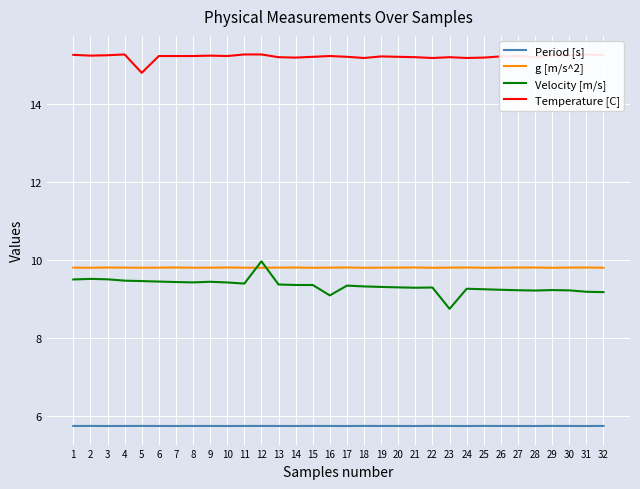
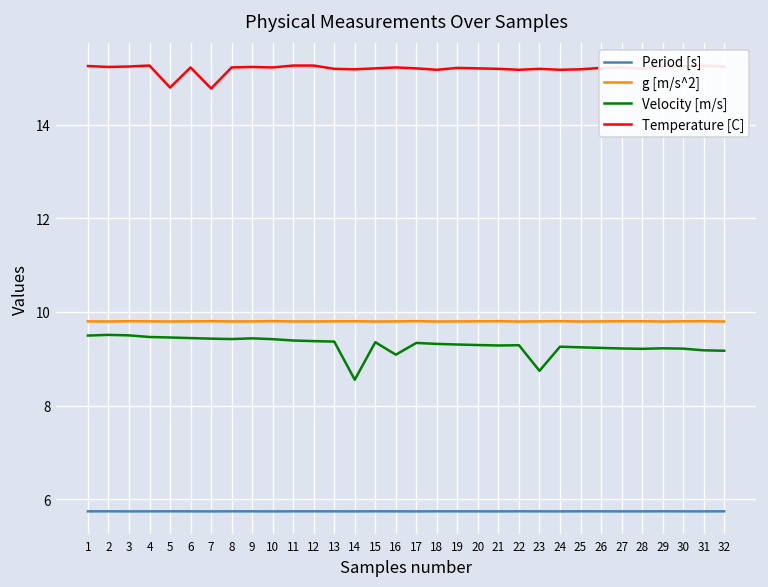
  {
    "Period [s]": {
      "1": 5.7,
      "2": 5.7,
      "3": 5.7,
      "4": 5.7,
      "5": 5.7,
      "6": 5.7,
      "7": 5.7,
      "8": 5.7,
      "9": 5.7,
      "10": 5.7,
      "11": 5.7,
      "12": 5.7,
      "13": 5.7,
      "14": 5.7,
      "15": 5.7,
      "16": 5.7,
      "17": 5.7,
      "18": 5.7,
      "19": 5.7,
      "20": 5.7,
      "21": 5.7,
      "22": 5.7,
      "23": 5.7,
      "24": 5.7,
      "25": 5.7,
      "26": 5.7,
      "27": 5.7,
      "28": 5.7,
      "29": 5.7,
      "30": 5.7,
      "31": 5.7,
      "32": 5.7
    },
    "g [m/s^2]": {
      "1": 9.8,
      "2": 9.8,
      "3": 9.8,
      "4": 9.8,
      "5": 9.8,
      "6": 9.8,
      "7": 9.8,
      "8": 9.8,
      "9": 9.8,
      "10": 9.8,
      "11": 9.8,
      "12": 9.8,
      "13": 9.8,
      "14": 9.8,
      "15": 9.8,
      "16": 9.8,
      "17": 9.8,
      "18": 9.8,
      "19": 9.8,
      "20": 9.8,
      "21": 9.8,
      "22": 9.8,
      "23": 9.8,
      "24": 9.8,
      "25": 9.8,
      "26": 9.8,
      "27": 9.8,
      "28": 9.8,
      "29": 9.8,
      "30": 9.8,
      "31": 9.8,
      "32": 9.8
    },
    "Velocity [m/s]": {
      "1": 9.5,
      "2": 9.5,
      "3": 9.5,
      "4": 9.5,
      "5": 9.5,
      "6": 9.4,
      "7": 9.4,
      "8": 9.4,
      "9": 9.4,
      "10": 9.4,
      "11": 9.4,
-     "12": 10.0,
+     "12": 9.4,
      "13": 9.4,
-     "14": 9.4,
+     "14": 8.6,
      "15": 9.4,
      "16": 9.1,
      "17": 9.3,
      "18": 9.3,
      "19": 9.3,
      "20": 9.3,
      "21": 9.3,
      "22": 9.3,
      "23": 8.7,
      "24": 9.3,
      "25": 9.2,
      "26": 9.2,
      "27": 9.2,
      "28": 9.2,
      "29": 9.2,
      "30": 9.2,
      "31": 9.2,
      "32": 9.2
    },
    "Temperature [C]": {
      "1": 15.3,
      "2": 15.2,
      "3": 15.2,
      "4": 15.3,
      "5": 14.8,
      "6": 15.2,
-     "7": 15.2,
+     "7": 14.8,
      "8": 15.2,
      "9": 15.2,
      "10": 15.2,
      "11": 15.3,
      "12": 15.3,
      "13": 15.2,
      "14": 15.2,
      "15": 15.2,
      "16": 15.2,
      "17": 15.2,
      "18": 15.2,
      "19": 15.2,
      "20": 15.2,
      "21": 15.2,
      "22": 15.2,
      "23": 15.2,
      "24": 15.2,
      "25": 15.2
    }
  }
